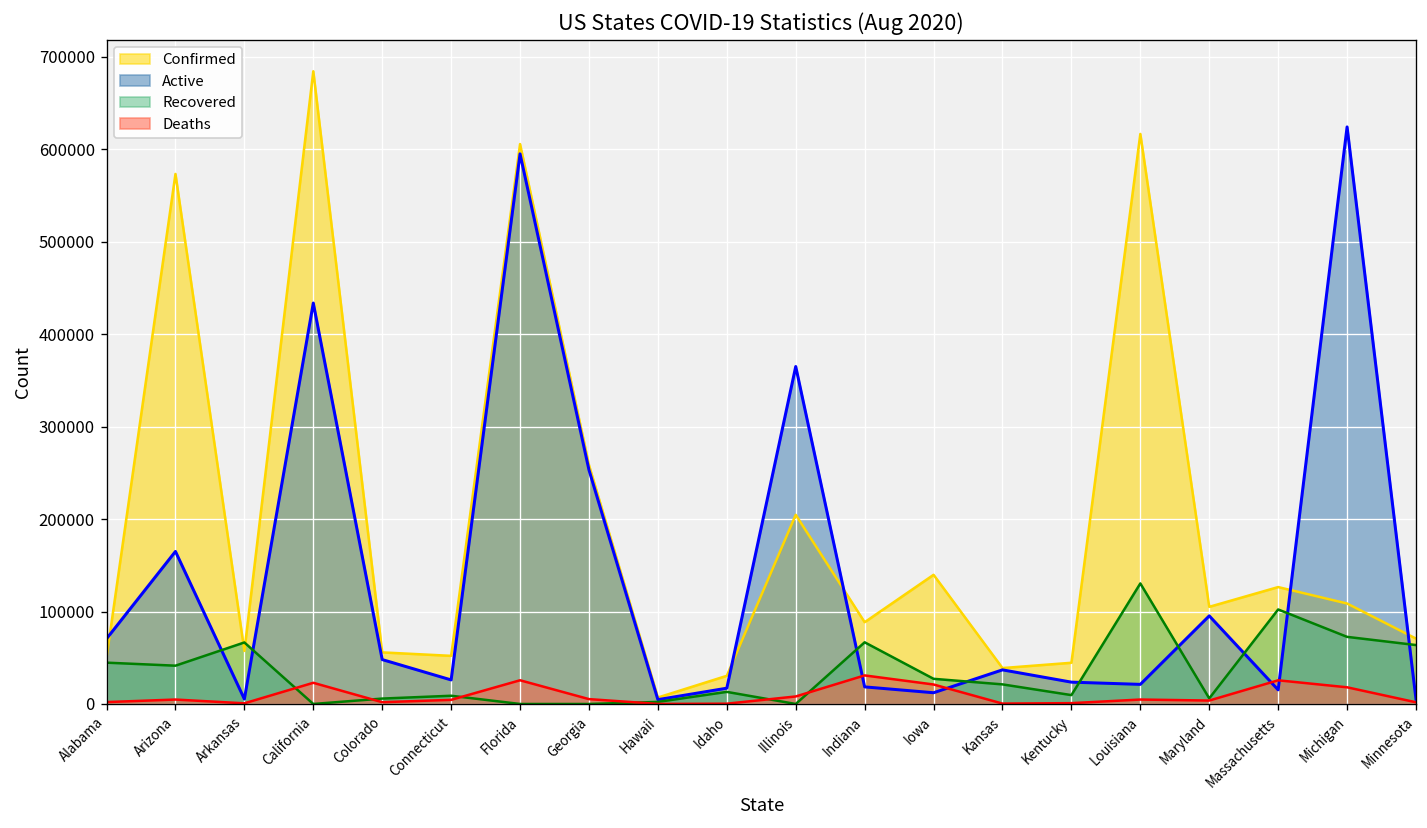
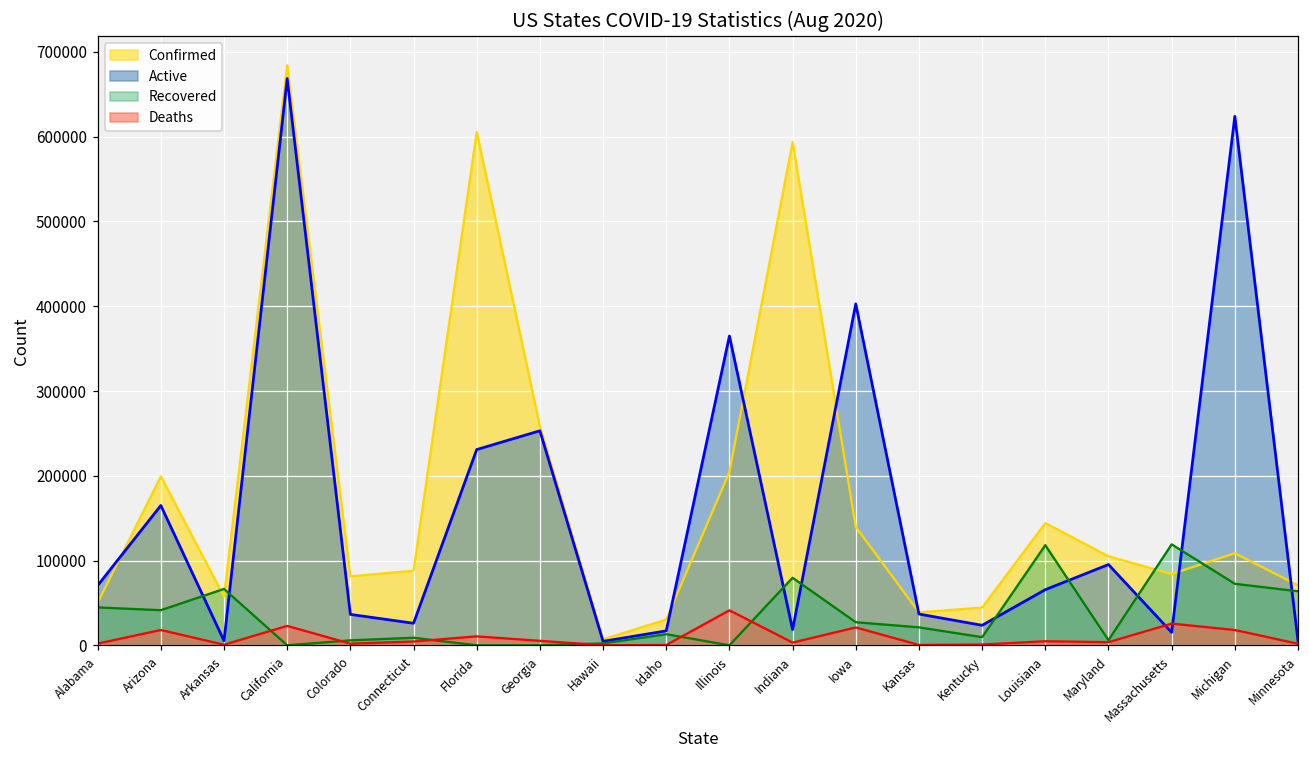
  {
    "Confirmed": {
      "Alabama": 50000,
-     "Arizona": 570000,
+     "Arizona": 200000,
      "Arkansas": 60000,
      "California": 680000,
-     "Colorado": 60000,
-     "Connecticut": 50000,
+     "Colorado": 80000,
+     "Connecticut": 90000,
      "Florida": 610000,
      "Georgia": 260000,
      "Idaho": 30000,
      "Illinois": 200000,
-     "Indiana": 90000,
+     "Indiana": 590000,
      "Iowa": 140000,
      "Kentucky": 40000,
-     "Louisiana": 620000,
+     "Louisiana": 140000,
      "Maryland": 110000,
-     "Massachusetts": 130000,
+     "Massachusetts": 80000,
      "Michigan": 110000,
      "Minnesota": 70000
    },
    "Active": {
      "Alabama": 70000,
      "Arizona": 160000,
      "Arkansas": 10000,
-     "California": 430000,
-     "Colorado": 50000,
+     "California": 670000,
+     "Colorado": 40000,
      "Connecticut": 30000,
-     "Florida": 590000,
+     "Florida": 230000,
      "Georgia": 250000,
      "Idaho": 20000,
      "Illinois": 360000,
      "Indiana": 20000,
-     "Iowa": 10000,
+     "Iowa": 400000,
      "Kentucky": 20000,
-     "Louisiana": 20000,
+     "Louisiana": 70000,
      "Maryland": 100000,
      "Massachusetts": 20000,
      "Michigan": 620000
    },
    "Recovered": {
      "Alabama": 40000,
      "Arizona": 40000,
      "Arkansas": 70000,
      "California": 0,
      "Colorado": 10000,
      "Connecticut": 10000,
      "Florida": 0,
      "Georgia": 0,
      "Idaho": 10000,
      "Illinois": 0,
-     "Indiana": 70000,
+     "Indiana": 80000,
      "Iowa": 30000,
      "Kansas": 20000,
      "Kentucky": 10000,
-     "Louisiana": 130000,
-     "Massachusetts": 100000,
+     "Louisiana": 120000,
+     "Massachusetts": 120000,
      "Michigan": 70000,
      "Minnesota": 60000
    },
    "Deaths": {
      "Alabama": 0,
-     "Arizona": 0,
+     "Arizona": 20000,
      "Arkansas": 0,
      "California": 20000,
      "Colorado": 0,
      "Connecticut": 0,
-     "Florida": 30000,
+     "Florida": 10000,
      "Georgia": 10000,
      "Idaho": 0,
-     "Illinois": 10000,
-     "Indiana": 30000,
+     "Illinois": 40000,
+     "Indiana": 0,
      "Iowa": 20000,
      "Kansas": 0,
      "Kentucky": 0,
      "Louisiana": 0,
      "Massachusetts": 30000,
      "Michigan": 20000
    }
  }
